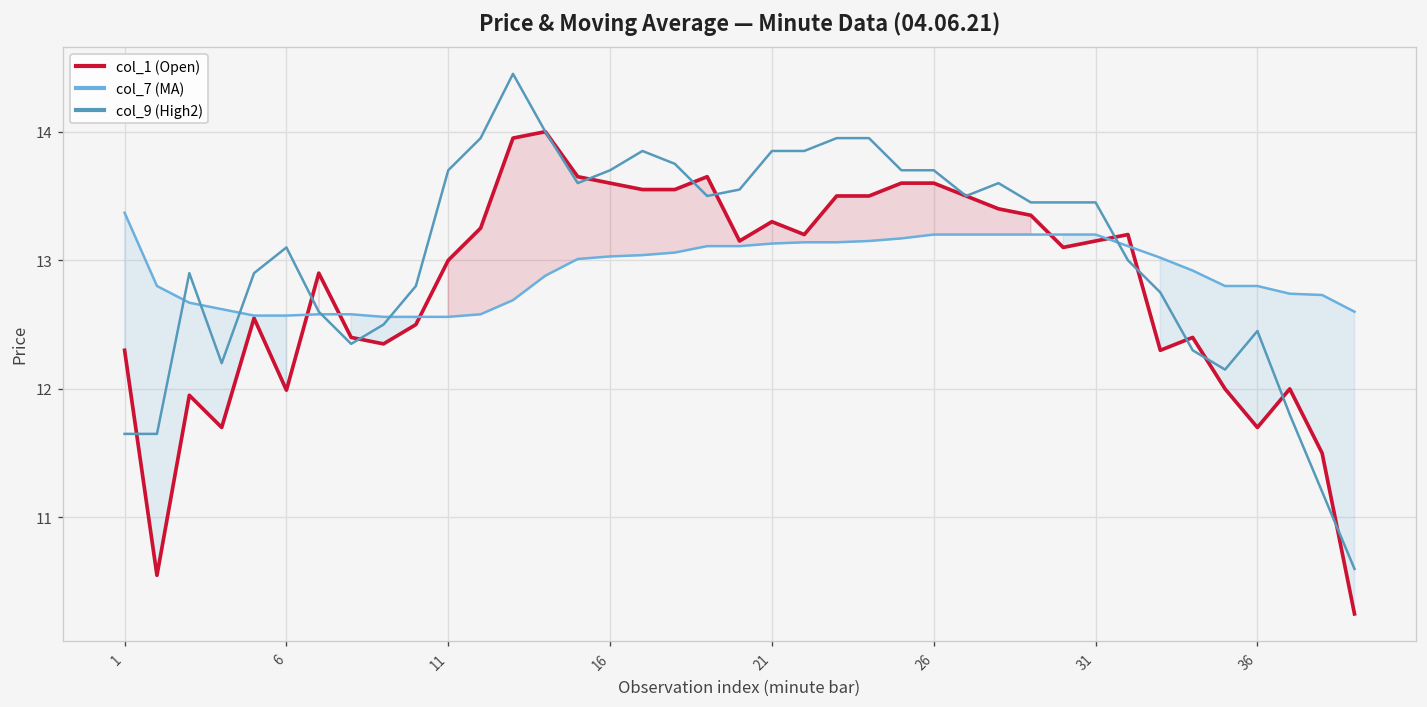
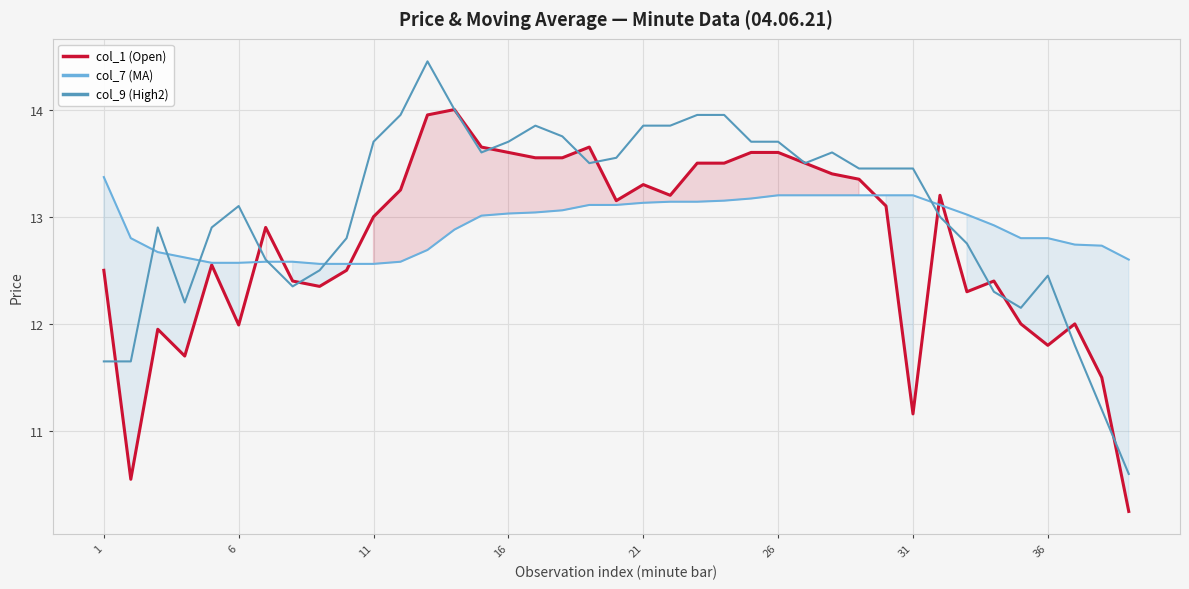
  {
    "col_1 (Open)": {
-     "1": 12.3,
+     "1": 12.5,
      "6": 11.99,
      "11": 13.00,
      "16": 13.60,
      "21": 13.30,
      "26": 13.60,
-     "31": 13.15,
-     "36": 11.7
+     "31": 11.16,
+     "36": 11.8
    }
  }
